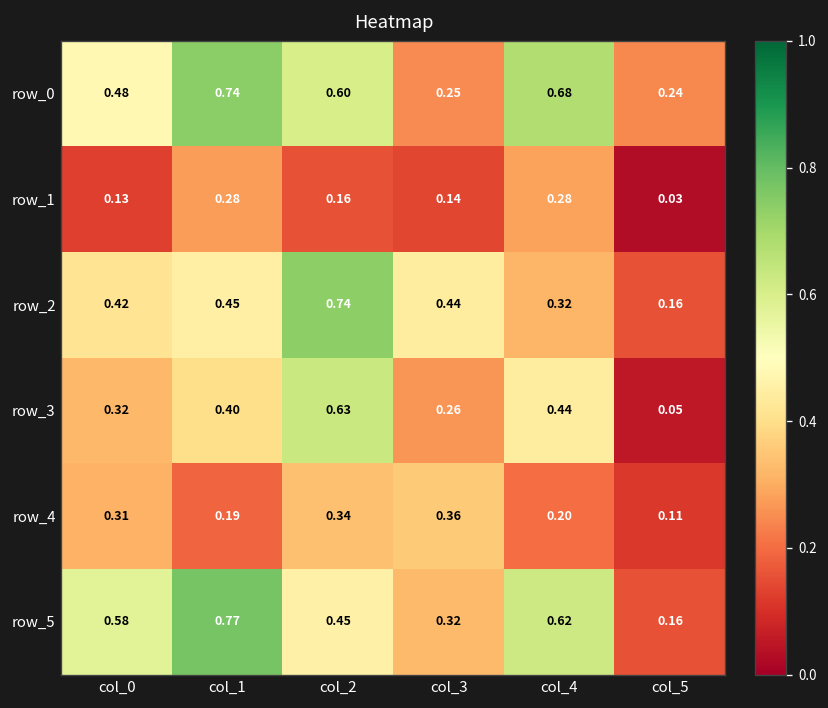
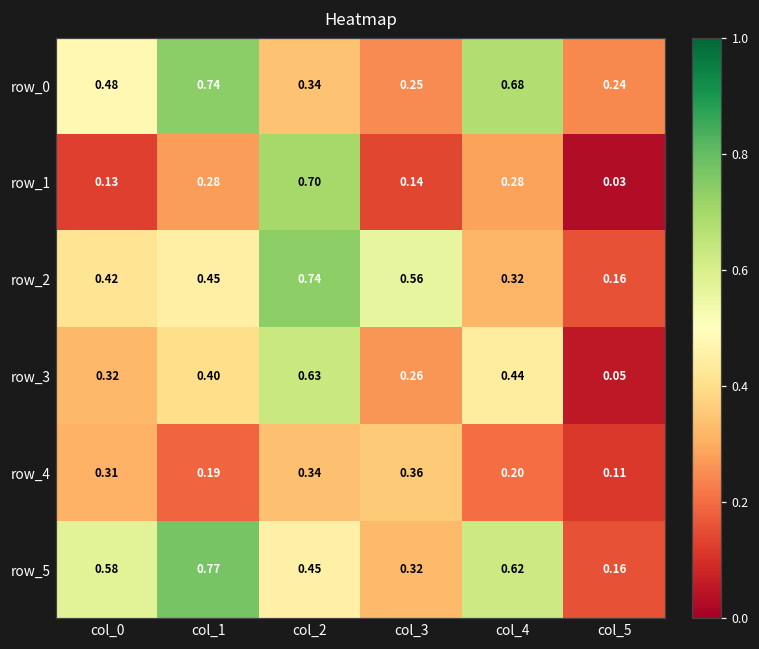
  {
    "row_0": {
      "col_0": 0.48,
      "col_1": 0.74,
-     "col_2": 0.60,
+     "col_2": 0.34,
      "col_3": 0.25,
      "col_4": 0.68,
      "col_5": 0.24
    },
    "row_1": {
      "col_0": 0.13,
      "col_1": 0.28,
-     "col_2": 0.16,
+     "col_2": 0.70,
      "col_3": 0.14,
      "col_4": 0.28,
      "col_5": 0.03
    },
    "row_2": {
      "col_0": 0.42,
      "col_1": 0.45,
      "col_2": 0.74,
-     "col_3": 0.44,
+     "col_3": 0.56,
      "col_4": 0.32,
      "col_5": 0.16
    },
    "row_3": {
      "col_0": 0.32,
      "col_1": 0.40,
      "col_2": 0.63,
      "col_3": 0.26,
      "col_4": 0.44,
      "col_5": 0.05
    },
    "row_4": {
      "col_0": 0.31,
      "col_1": 0.19,
      "col_2": 0.34,
      "col_3": 0.36,
      "col_4": 0.20,
      "col_5": 0.11
    },
    "row_5": {
      "col_0": 0.58,
      "col_1": 0.77,
      "col_2": 0.45,
      "col_3": 0.32,
      "col_4": 0.62,
      "col_5": 0.16
    }
  }
